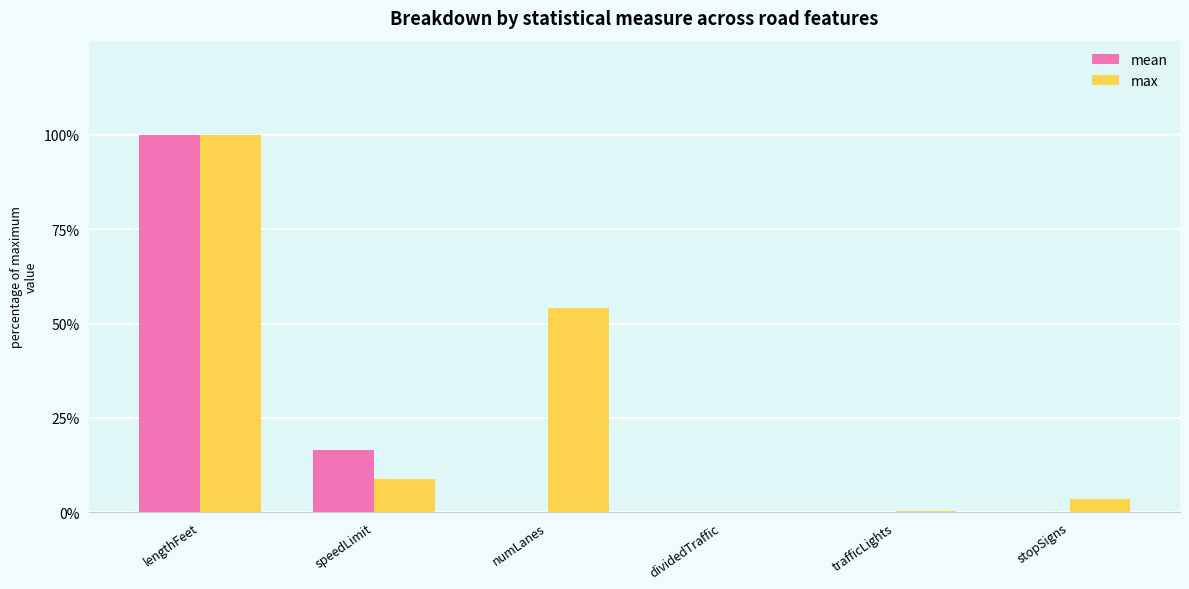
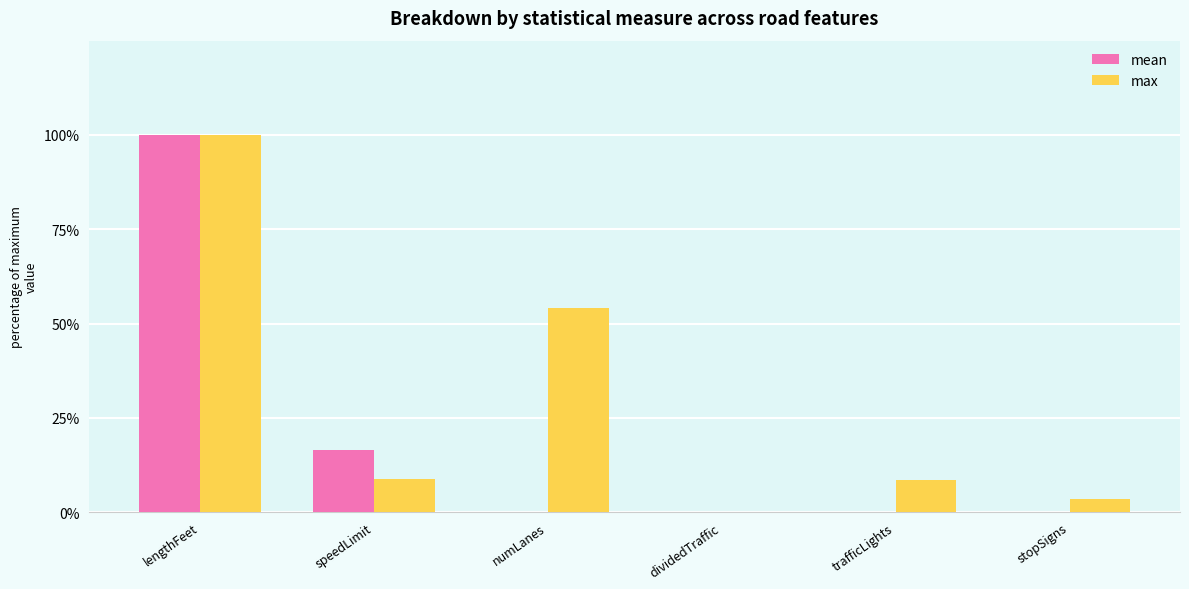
  {
    "mean": {
      "lengthFeet": "100%",
      "speedLimit": "16%"
    },
    "max": {
      "lengthFeet": "100%",
      "speedLimit": "9%",
      "numLanes": "54%",
-     "trafficLights": "0%",
+     "trafficLights": "8%",
      "stopSigns": "3%"
    }
  }
